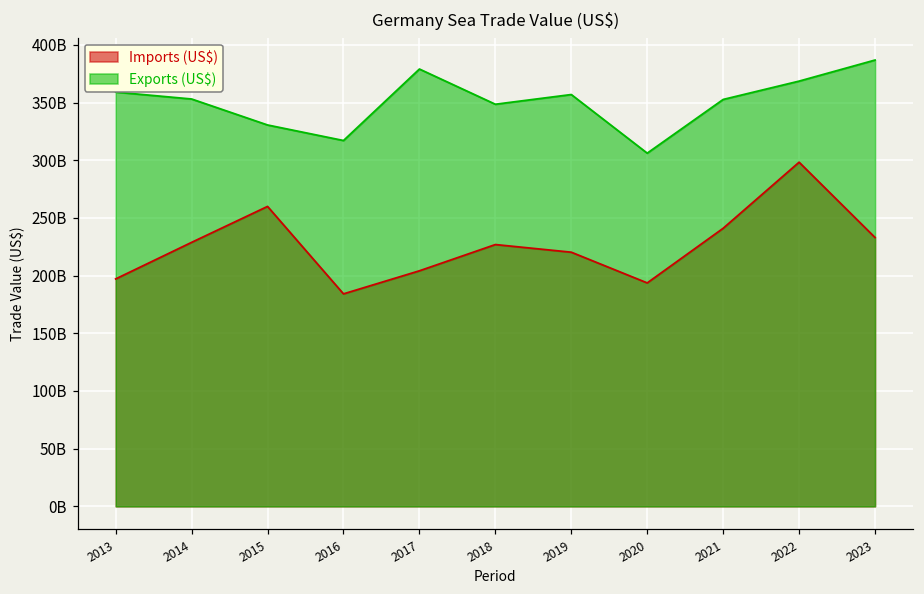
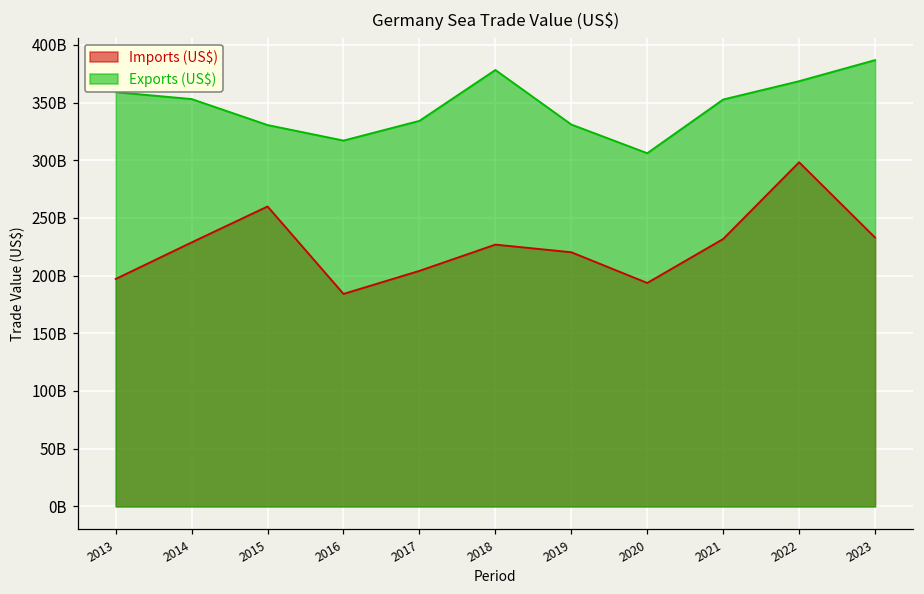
  {
    "Imports (US$)": {
      "2013": 197000000000,
      "2014": 229000000000,
      "2015": 260000000000,
      "2016": 184000000000,
      "2017": 204000000000,
      "2018": 227000000000,
      "2019": 220000000000,
      "2020": 194000000000,
-     "2021": 241000000000,
+     "2021": 232000000000,
      "2022": 298000000000,
      "2023": 233000000000
    },
    "Exports (US$)": {
      "2013": 359000000000,
      "2014": 353000000000,
      "2015": 331000000000,
      "2016": 317000000000,
-     "2017": 379000000000,
-     "2018": 349000000000,
-     "2019": 357000000000,
+     "2017": 334000000000,
+     "2018": 378000000000,
+     "2019": 331000000000,
      "2020": 306000000000,
      "2021": 353000000000,
      "2022": 369000000000,
      "2023": 387000000000
    }
  }
